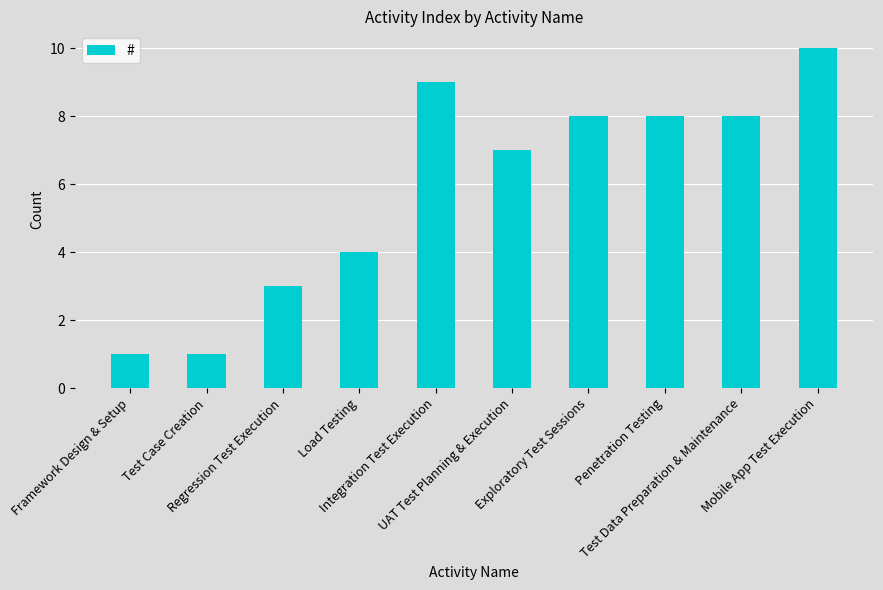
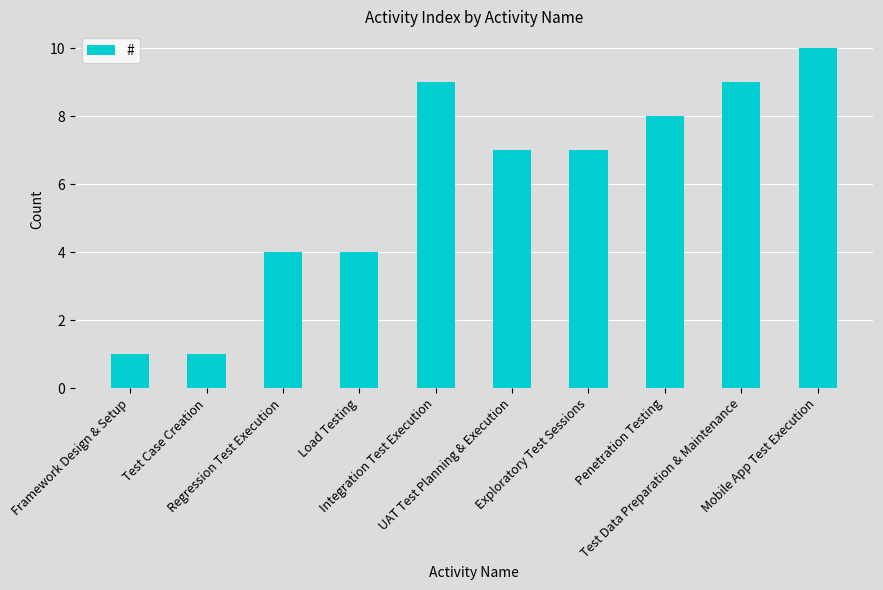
  {
    "Framework Design & Setup": 1,
    "Test Case Creation": 1,
-   "Regression Test Execution": 3,
+   "Regression Test Execution": 4,
    "Load Testing": 4,
    "Integration Test Execution": 9,
    "UAT Test Planning & Execution": 7,
-   "Exploratory Test Sessions": 8,
+   "Exploratory Test Sessions": 7,
    "Penetration Testing": 8,
-   "Test Data Preparation & Maintenance": 8,
+   "Test Data Preparation & Maintenance": 9,
    "Mobile App Test Execution": 10
  }
